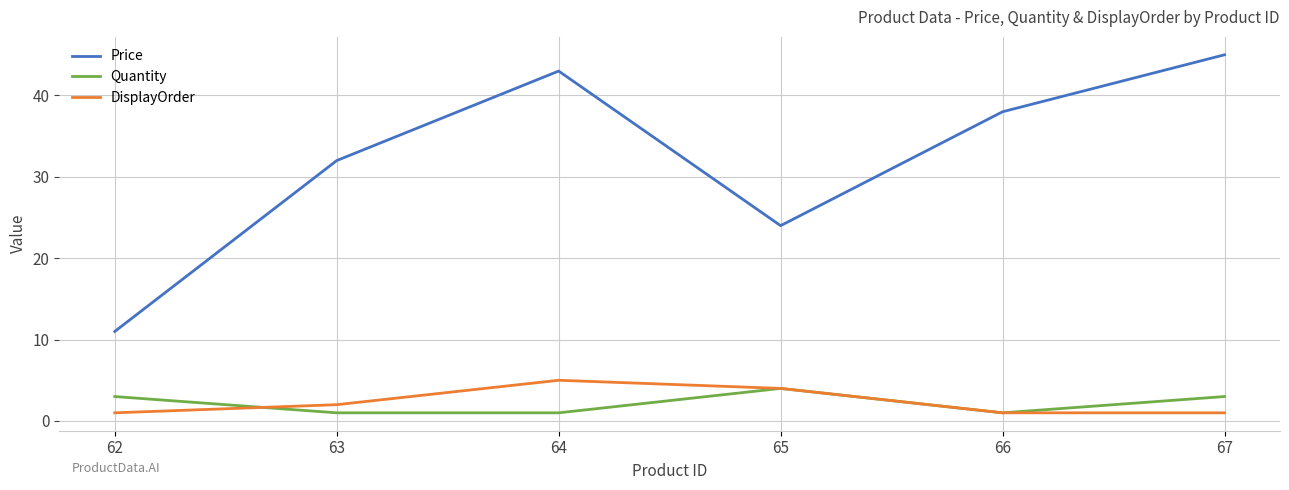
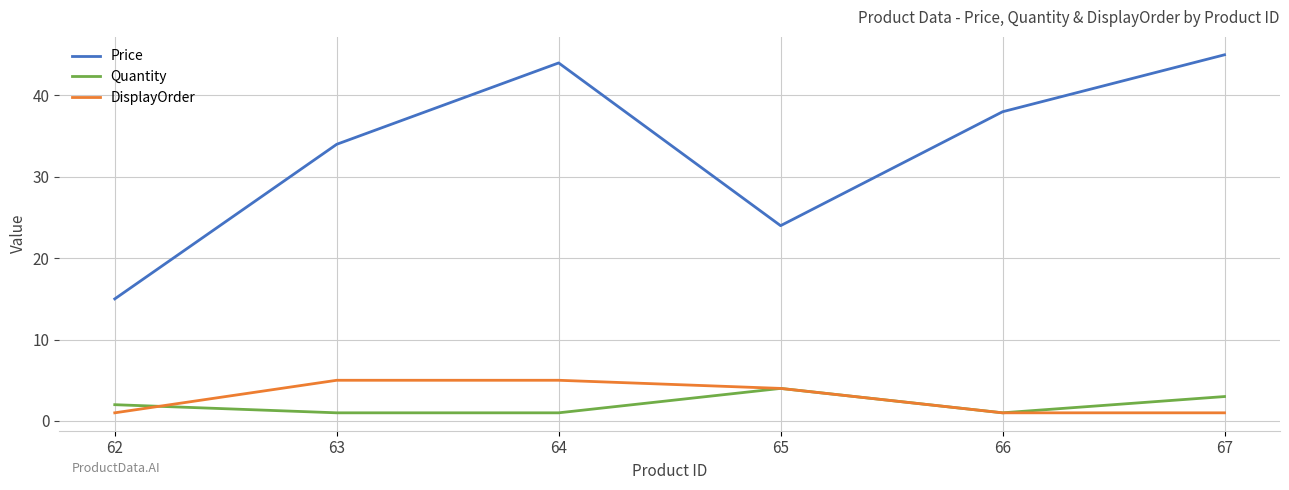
  {
    "Price": {
-     "62": 11,
-     "63": 32,
-     "64": 43,
+     "62": 15,
+     "63": 34,
+     "64": 44,
      "65": 24,
      "66": 38,
      "67": 45
    },
    "Quantity": {
-     "62": 3,
+     "62": 2,
      "63": 1,
      "64": 1,
      "67": 3
    },
    "DisplayOrder": {
      "62": 1,
-     "63": 2,
+     "63": 5,
      "64": 5,
      "67": 1
    }
  }
